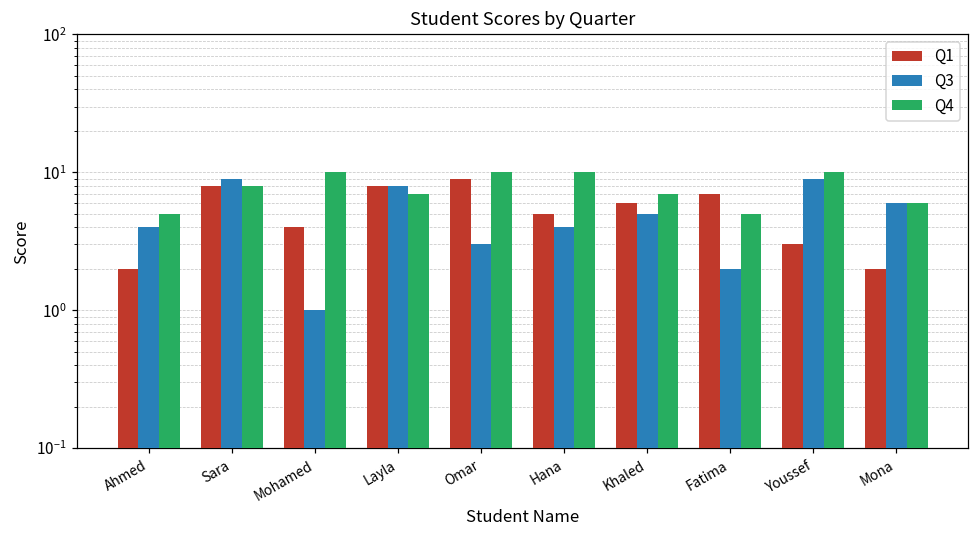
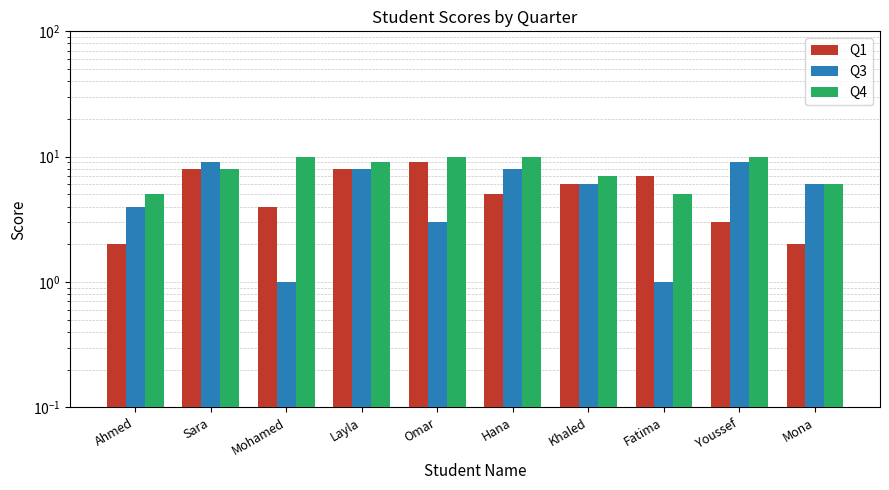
  {
    "Q1": {
      "Ahmed": 2,
      "Sara": 8,
      "Mohamed": 4,
      "Layla": 8,
      "Omar": 9,
      "Hana": 5,
      "Khaled": 6,
      "Fatima": 7,
      "Youssef": 3,
      "Mona": 2
    },
    "Q3": {
      "Ahmed": 4,
      "Sara": 9,
      "Mohamed": 1,
      "Layla": 8,
      "Omar": 3,
-     "Hana": 4,
-     "Khaled": 5,
-     "Fatima": 2,
+     "Hana": 8,
+     "Khaled": 6,
+     "Fatima": 1,
      "Youssef": 9,
      "Mona": 6
    },
    "Q4": {
      "Ahmed": 5,
      "Sara": 8,
      "Mohamed": 10,
-     "Layla": 7,
+     "Layla": 9,
      "Omar": 10,
      "Hana": 10,
      "Khaled": 7,
      "Fatima": 5,
      "Youssef": 10,
      "Mona": 6
    }
  }
